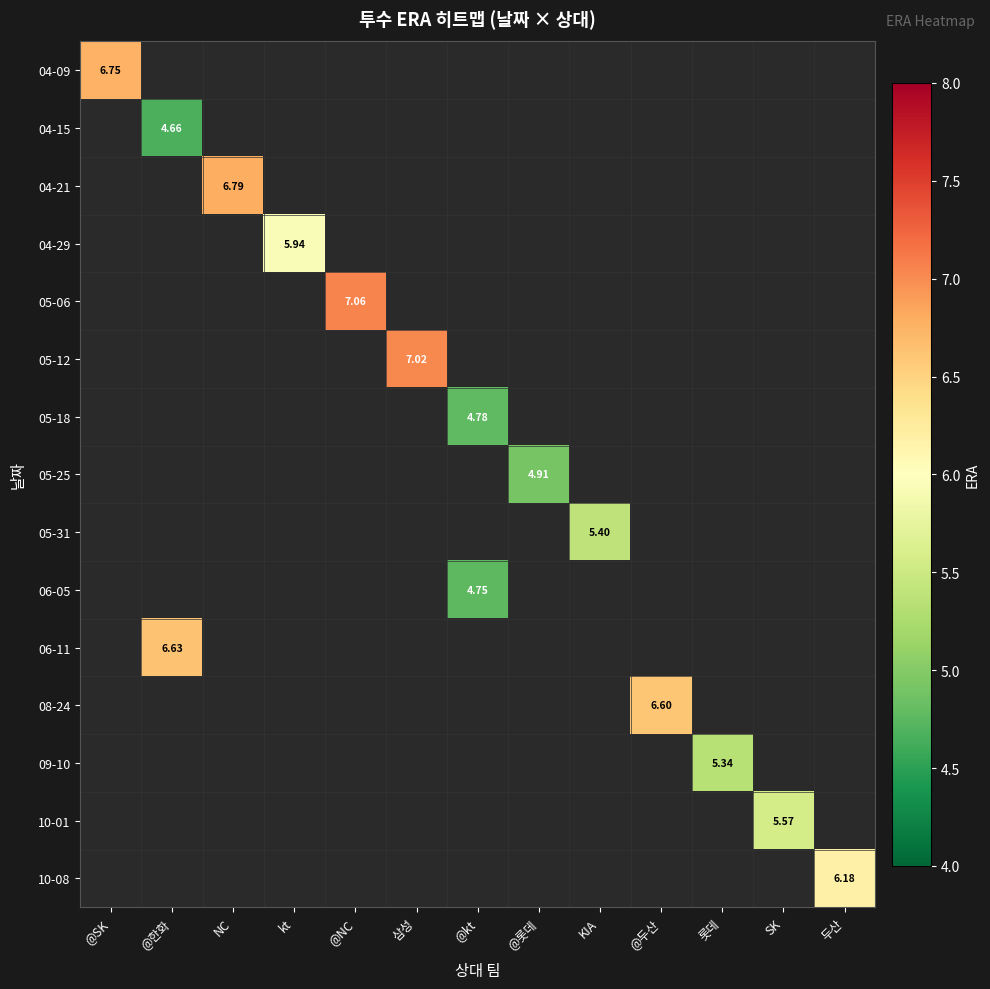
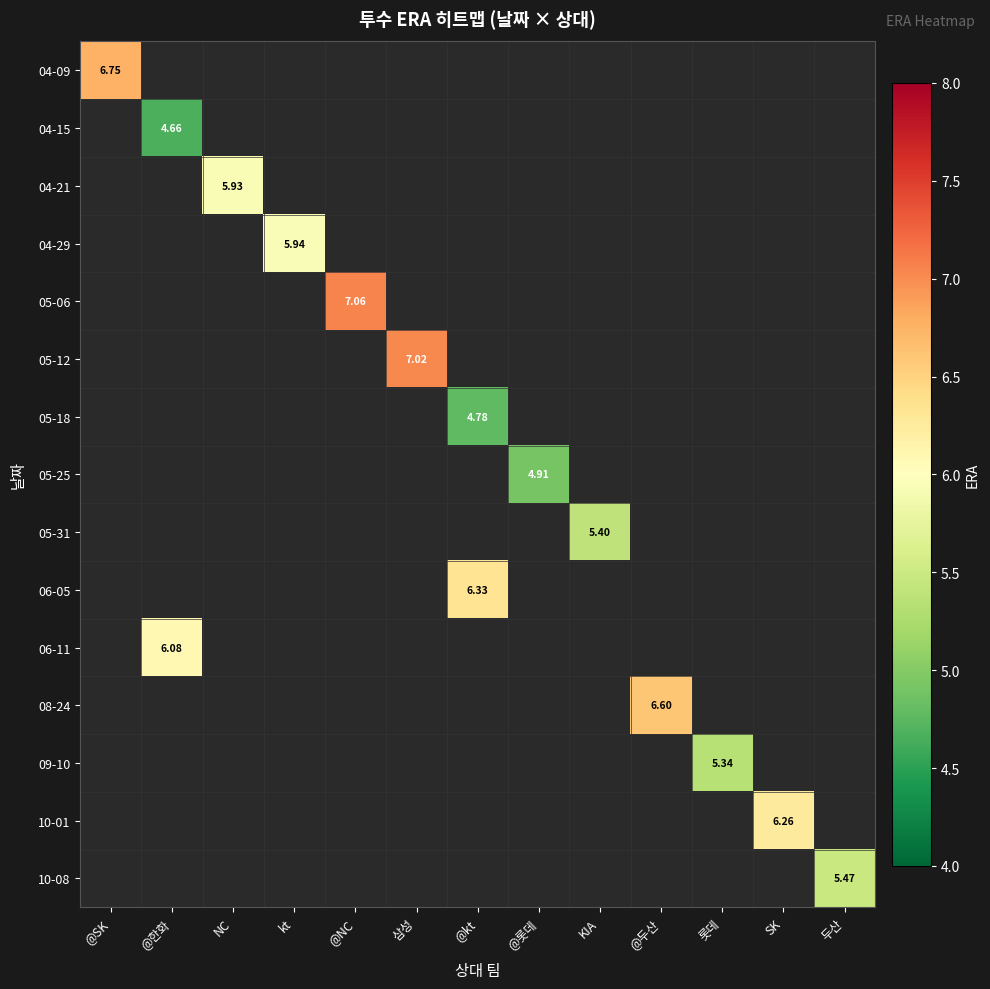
  {
    "04-09": {
      "@SK": 6.75
    },
    "04-15": {
      "@한화": 4.66
    },
    "04-21": {
-     "NC": 6.79
+     "NC": 5.93
    },
    "04-29": {
      "kt": 5.94
    },
    "05-06": {
      "@NC": 7.06
    },
    "05-12": {
      "삼성": 7.02
    },
    "05-18": {
      "@kt": 4.78
    },
    "05-25": {
      "@롯데": 4.91
    },
    "05-31": {
      "KIA": 5.40
    },
    "06-05": {
-     "@kt": 4.75
+     "@kt": 6.33
    },
    "06-11": {
-     "@한화": 6.63
+     "@한화": 6.08
    },
    "08-24": {
      "@두산": 6.60
    },
    "09-10": {
      "롯데": 5.34
    },
    "10-01": {
-     "SK": 5.57
+     "SK": 6.26
    },
    "10-08": {
-     "두산": 6.18
+     "두산": 5.47
    }
  }
